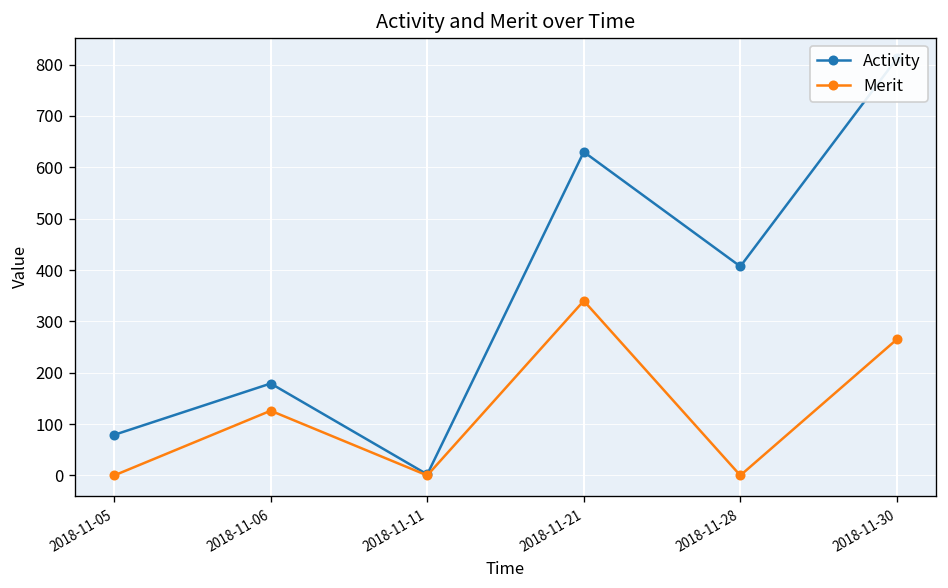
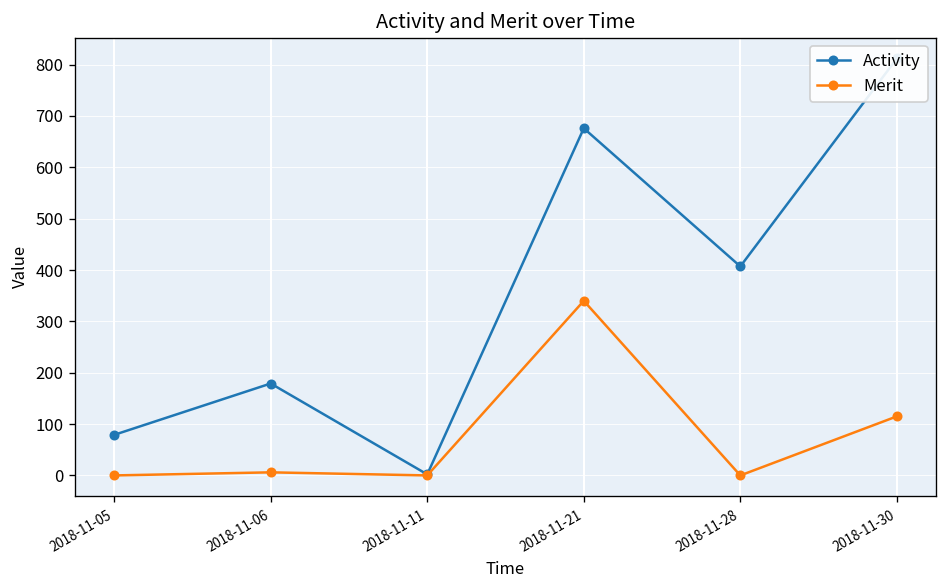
  {
    "Activity": {
      "2018-11-05": 80,
      "2018-11-06": 180,
-     "2018-11-21": 630,
+     "2018-11-21": 680,
      "2018-11-28": 410
    },
    "Merit": {
      "2018-11-05": 0,
-     "2018-11-06": 130,
+     "2018-11-06": 10,
      "2018-11-21": 340,
      "2018-11-28": 0,
-     "2018-11-30": 270
+     "2018-11-30": 120
    }
  }
